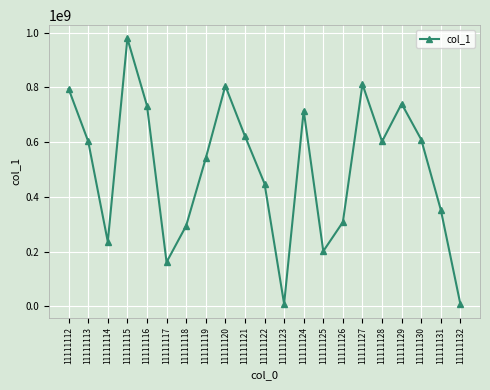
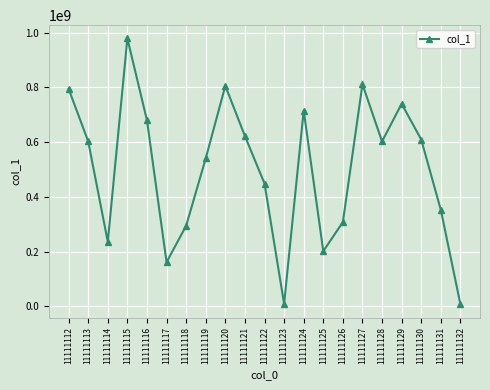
  {
    "11111112": 790000000,
    "11111113": 600000000,
    "11111114": 240000000,
    "11111115": 980000000,
-   "11111116": 730000000,
+   "11111116": 680000000,
    "11111117": 160000000,
    "11111118": 290000000,
    "11111119": 540000000,
    "11111120": 810000000,
    "11111121": 620000000,
    "11111122": 450000000,
    "11111123": 10000000,
    "11111124": 720000000,
    "11111125": 200000000,
    "11111126": 310000000,
    "11111127": 810000000,
    "11111128": 600000000,
    "11111129": 740000000,
    "11111130": 610000000,
    "11111131": 350000000,
    "11111132": 10000000
  }
